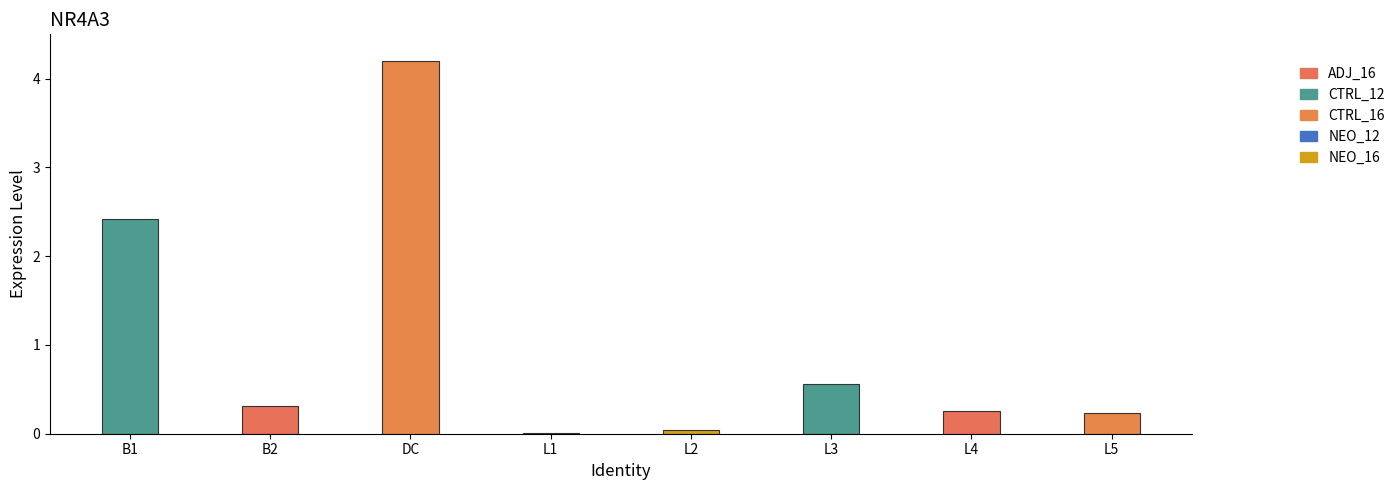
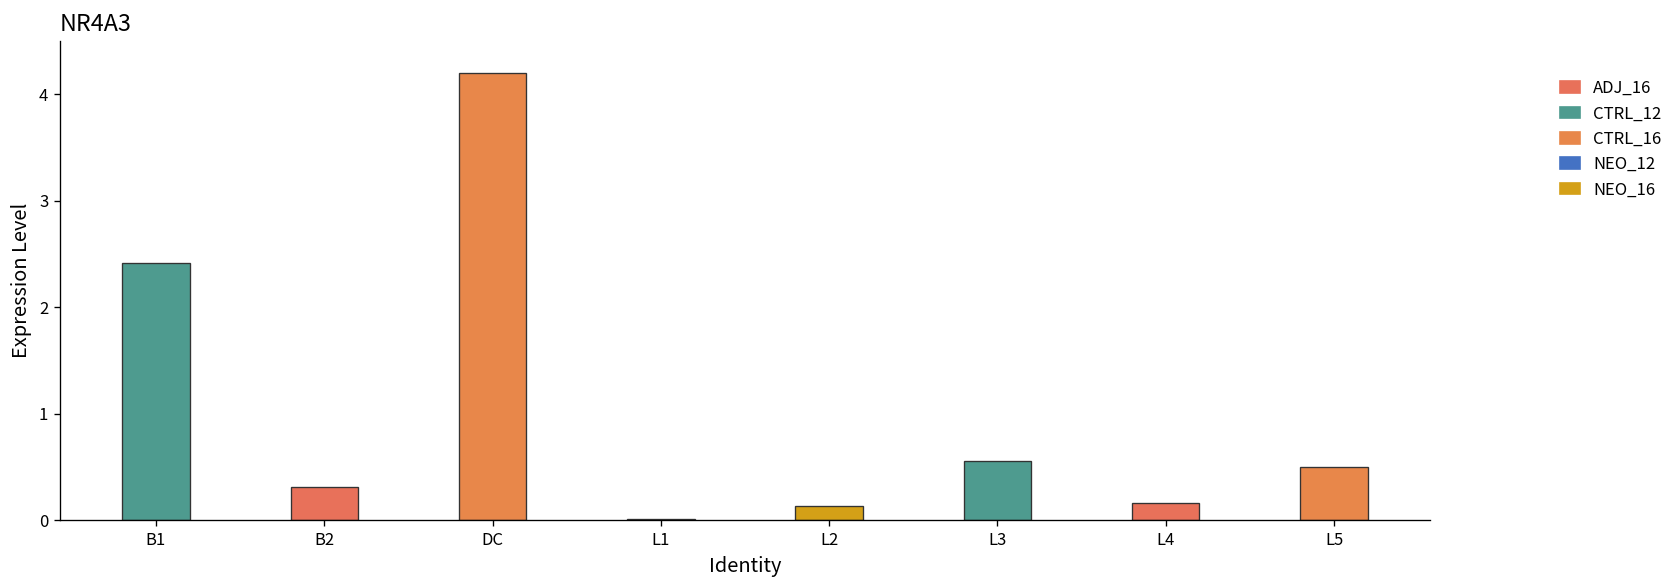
  {
    "B1": 2.4,
    "B2": 0.3,
    "DC": 4.2,
-   "L2": 0.0,
+   "L2": 0.1,
    "L3": 0.6,
-   "L4": 0.3,
-   "L5": 0.2
+   "L4": 0.2,
+   "L5": 0.5
  }
